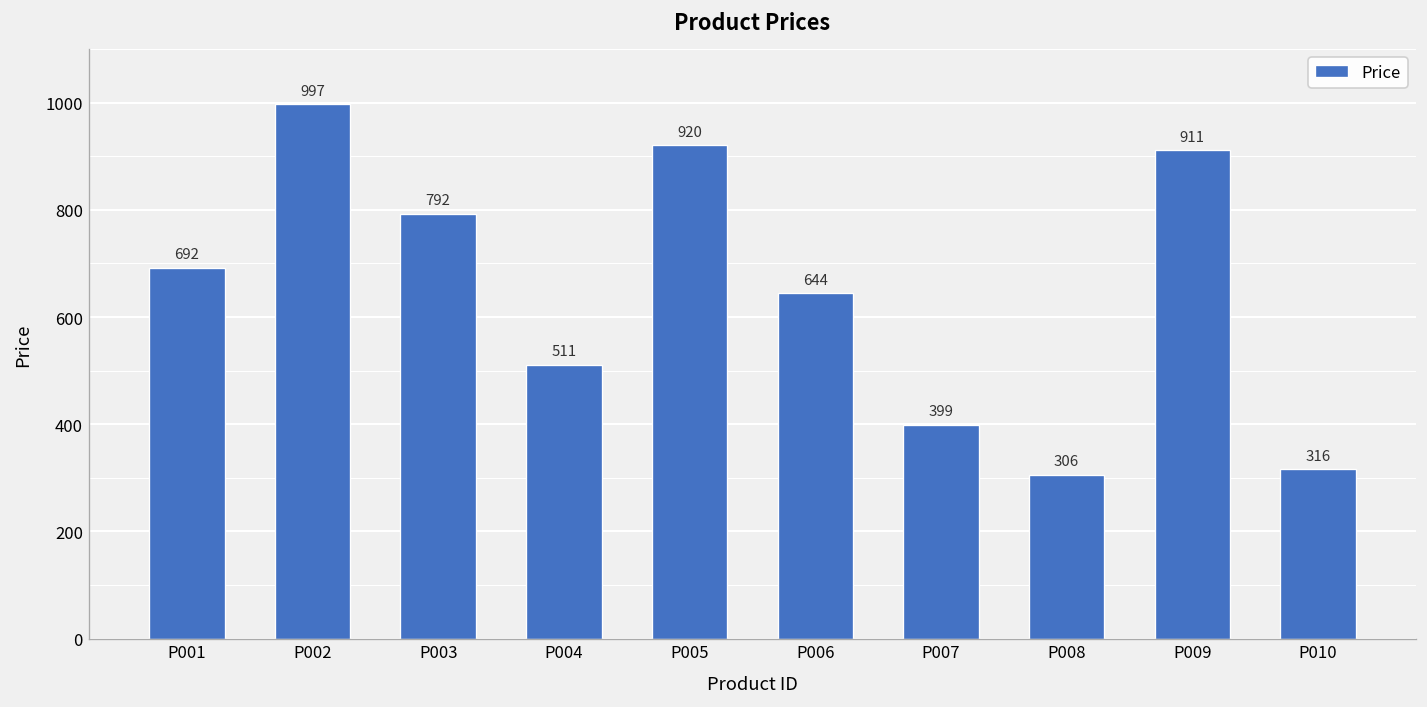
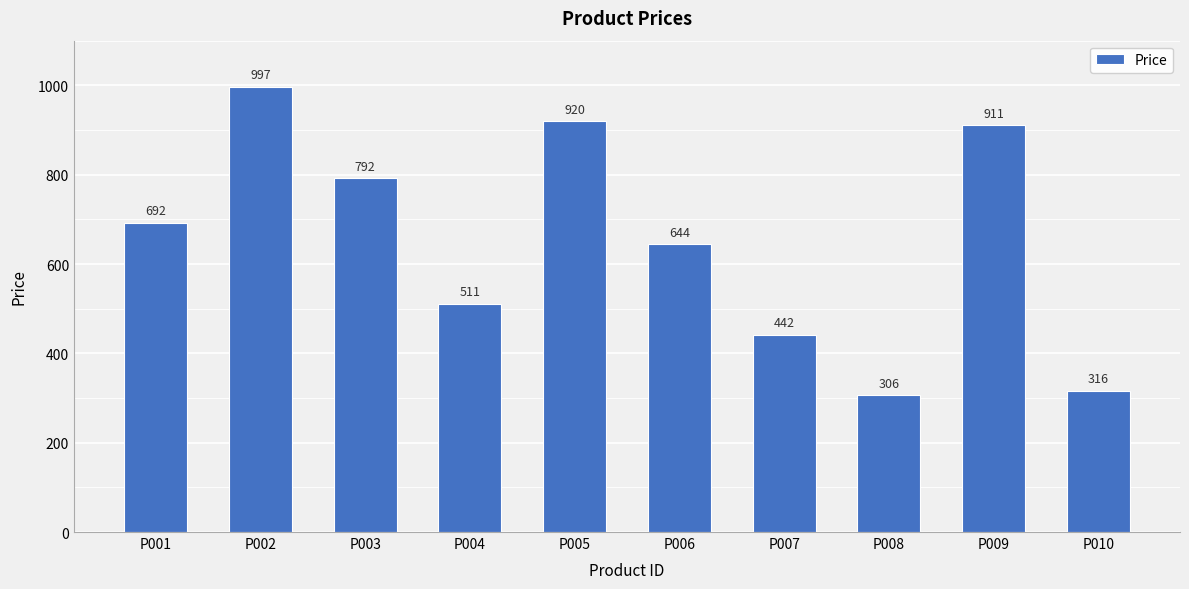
  {
    "P001": 692,
    "P002": 997,
    "P003": 792,
    "P004": 511,
    "P005": 920,
    "P006": 644,
-   "P007": 399,
+   "P007": 442,
    "P008": 306,
    "P009": 911,
    "P010": 316
  }
